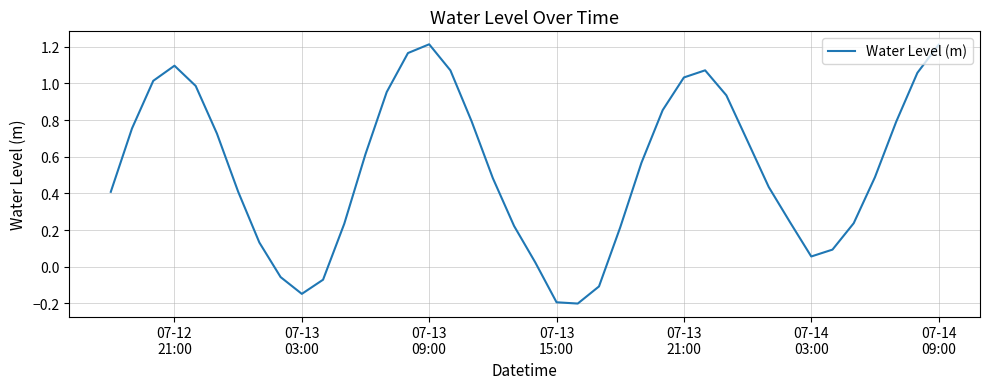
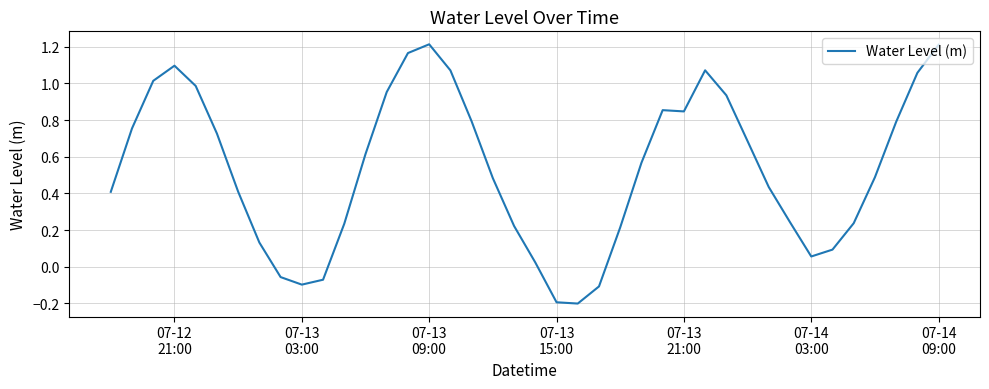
  {
    "07-12 21:00": 1.10,
-   "07-13 03:00": -0.15,
+   "07-13 03:00": -0.10,
    "07-13 09:00": 1.21,
    "07-13 15:00": -0.19,
-   "07-13 21:00": 1.03,
+   "07-13 21:00": 0.85,
    "07-14 03:00": 0.06
  }
